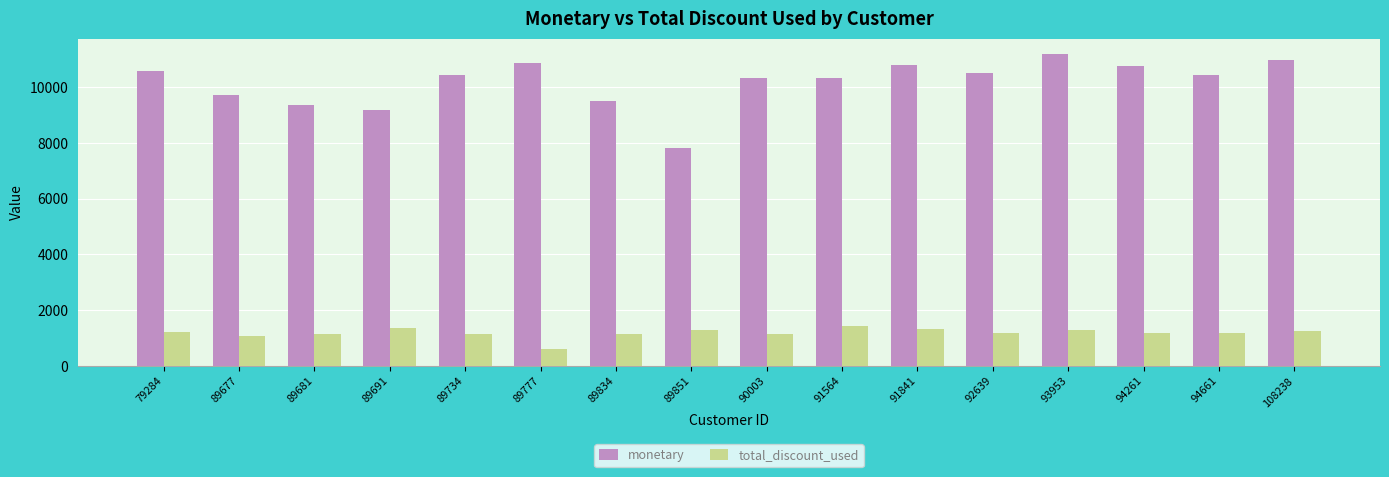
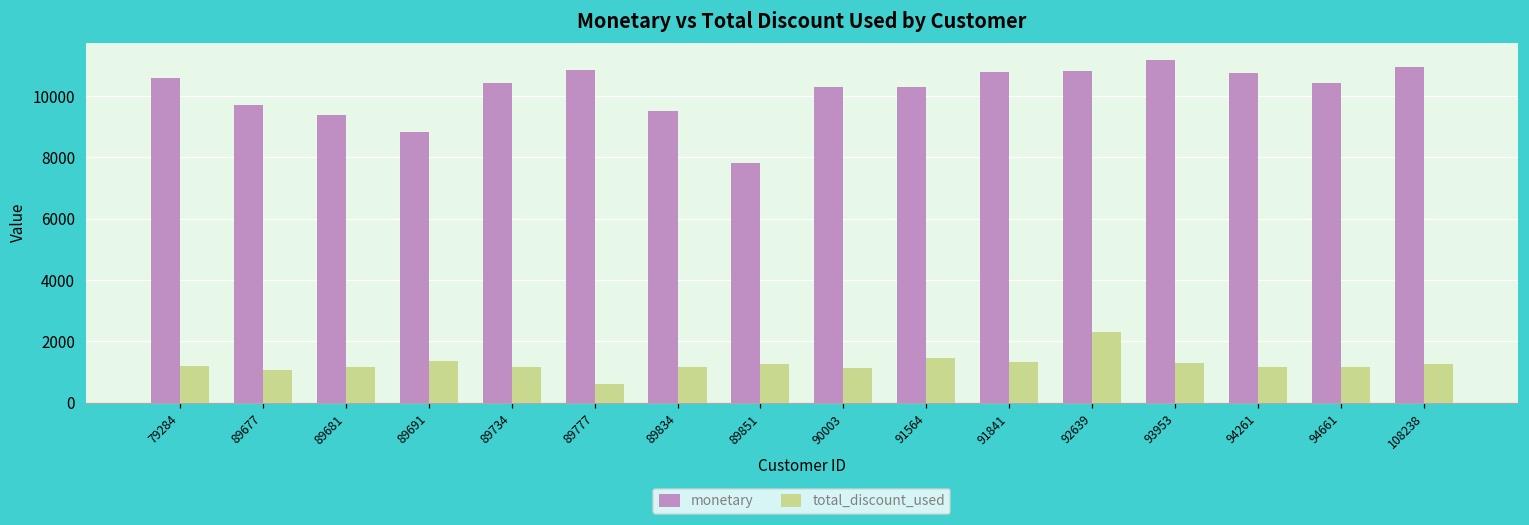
  {
    "monetary": {
      "79284": 10600,
      "89677": 9700,
      "89681": 9400,
-     "89691": 9200,
+     "89691": 8800,
      "89734": 10400,
      "89777": 10900,
      "89834": 9500,
      "89851": 7800,
      "90003": 10300,
      "91564": 10300,
      "91841": 10800,
-     "92639": 10500,
+     "92639": 10800,
      "93953": 11200,
      "94261": 10700,
      "94661": 10400,
      "108238": 11000
    },
    "total_discount_used": {
      "79284": 1200,
      "89677": 1100,
      "89681": 1200,
      "89691": 1400,
      "89734": 1200,
      "89777": 600,
      "89834": 1200,
      "89851": 1300,
      "90003": 1100,
      "91564": 1400,
      "91841": 1300,
-     "92639": 1200,
+     "92639": 2300,
      "93953": 1300,
      "94261": 1200,
      "94661": 1200,
      "108238": 1200
    }
  }
